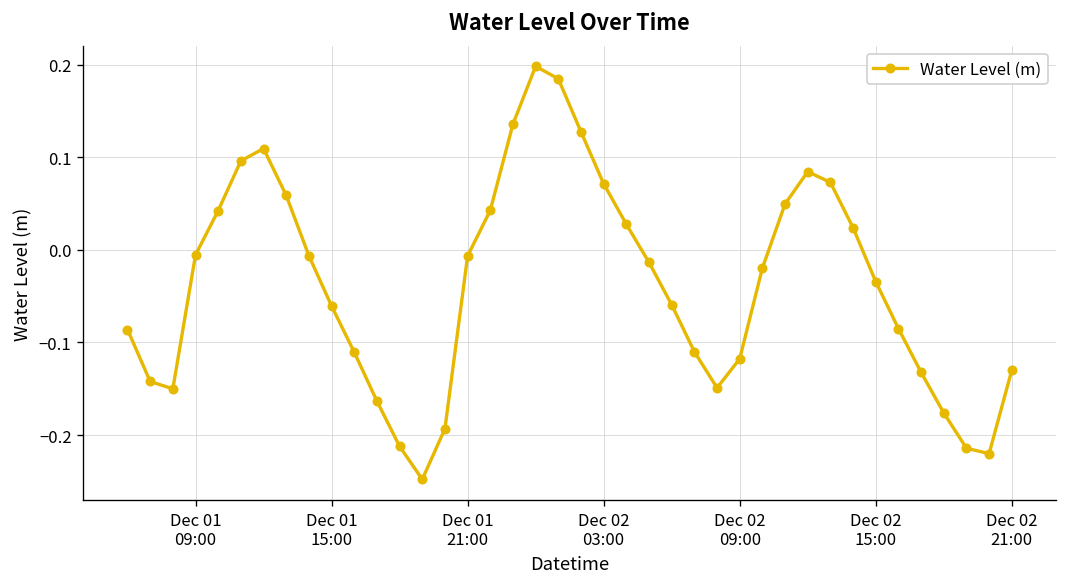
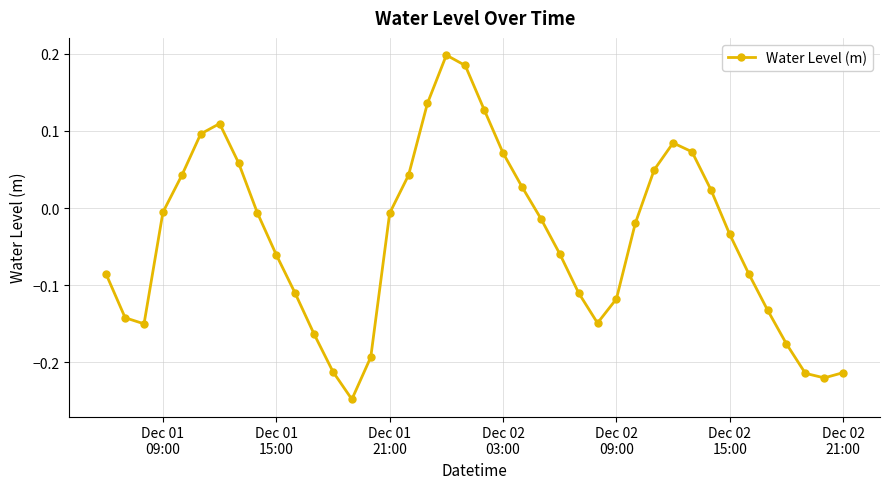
  {
    "Dec 01 09:00": -0.01,
    "Dec 01 15:00": -0.06,
    "Dec 01 21:00": -0.01,
    "Dec 02 03:00": 0.07,
    "Dec 02 09:00": -0.12,
    "Dec 02 15:00": -0.03,
-   "Dec 02 21:00": -0.13
+   "Dec 02 21:00": -0.21
  }
